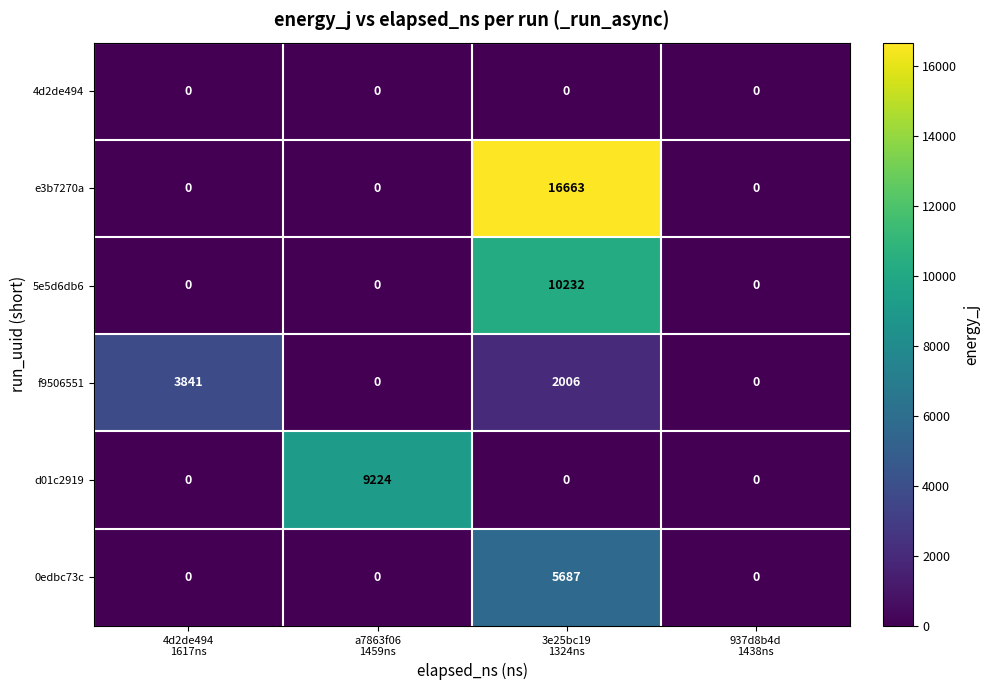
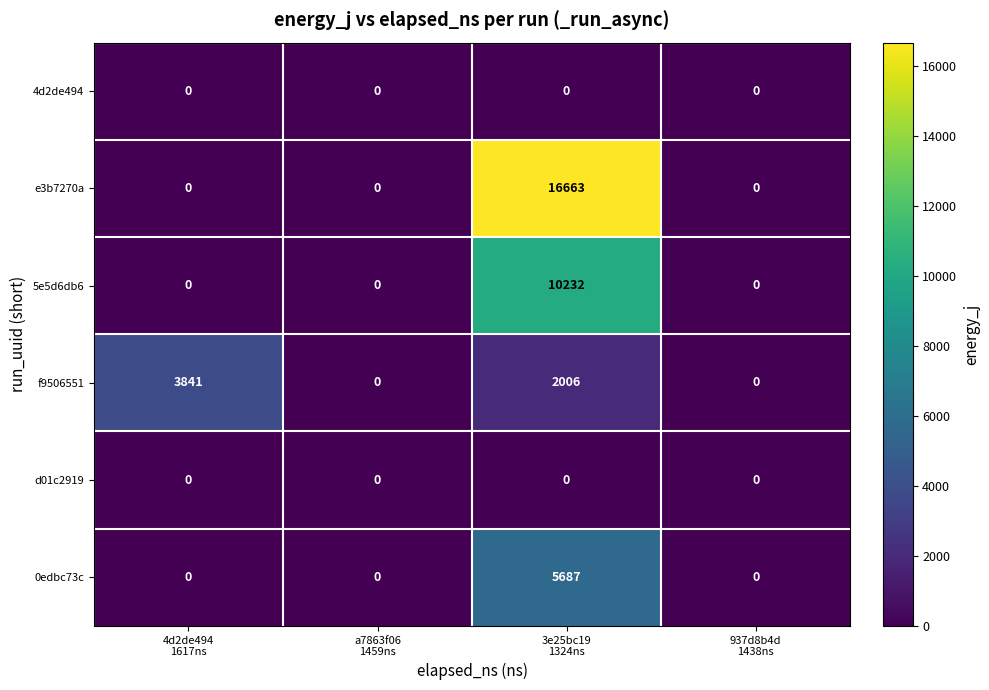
  {
    "4d2de494": {
      "4d2de494 1617ns": 0,
      "a7863f06 1459ns": 0,
      "3e25bc19 1324ns": 0,
      "937d8b4d 1438ns": 0
    },
    "e3b7270a": {
      "4d2de494 1617ns": 0,
      "a7863f06 1459ns": 0,
      "3e25bc19 1324ns": 16663,
      "937d8b4d 1438ns": 0
    },
    "5e5d6db6": {
      "4d2de494 1617ns": 0,
      "a7863f06 1459ns": 0,
      "3e25bc19 1324ns": 10232,
      "937d8b4d 1438ns": 0
    },
    "f9506551": {
      "4d2de494 1617ns": 3841,
      "a7863f06 1459ns": 0,
      "3e25bc19 1324ns": 2006,
      "937d8b4d 1438ns": 0
    },
    "d01c2919": {
      "4d2de494 1617ns": 0,
-     "a7863f06 1459ns": 9224,
+     "a7863f06 1459ns": 0,
      "3e25bc19 1324ns": 0,
      "937d8b4d 1438ns": 0
    },
    "0edbc73c": {
      "4d2de494 1617ns": 0,
      "a7863f06 1459ns": 0,
      "3e25bc19 1324ns": 5687,
      "937d8b4d 1438ns": 0
    }
  }
